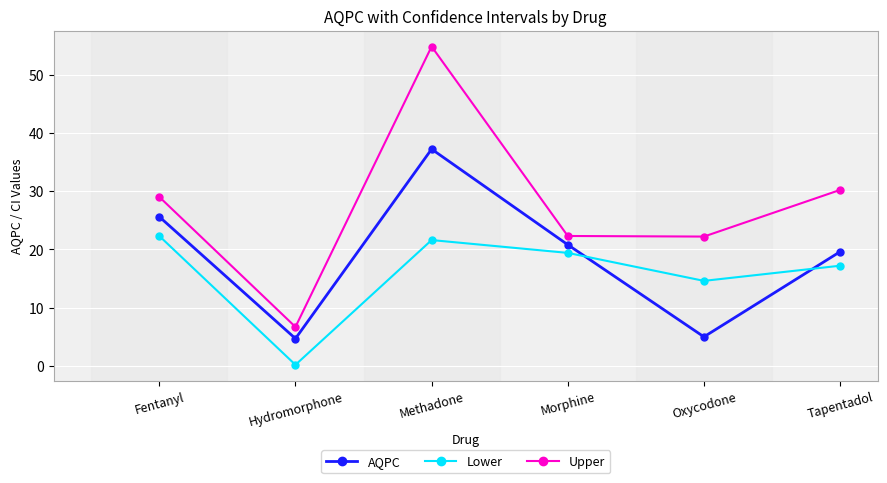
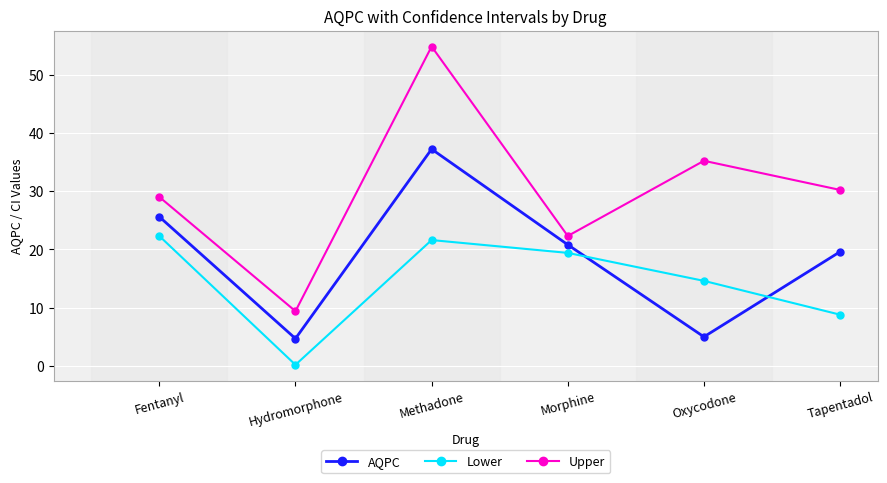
  {
    "AQPC": {
      "Fentanyl": 26,
      "Hydromorphone": 5,
      "Methadone": 37,
      "Morphine": 21,
      "Oxycodone": 5,
      "Tapentadol": 20
    },
    "Lower": {
      "Fentanyl": 22,
      "Hydromorphone": 0,
      "Methadone": 22,
      "Morphine": 19,
      "Oxycodone": 15,
-     "Tapentadol": 17
+     "Tapentadol": 9
    },
    "Upper": {
      "Fentanyl": 29,
-     "Hydromorphone": 7,
+     "Hydromorphone": 9,
      "Methadone": 55,
      "Morphine": 22,
-     "Oxycodone": 22,
+     "Oxycodone": 35,
      "Tapentadol": 30
    }
  }
